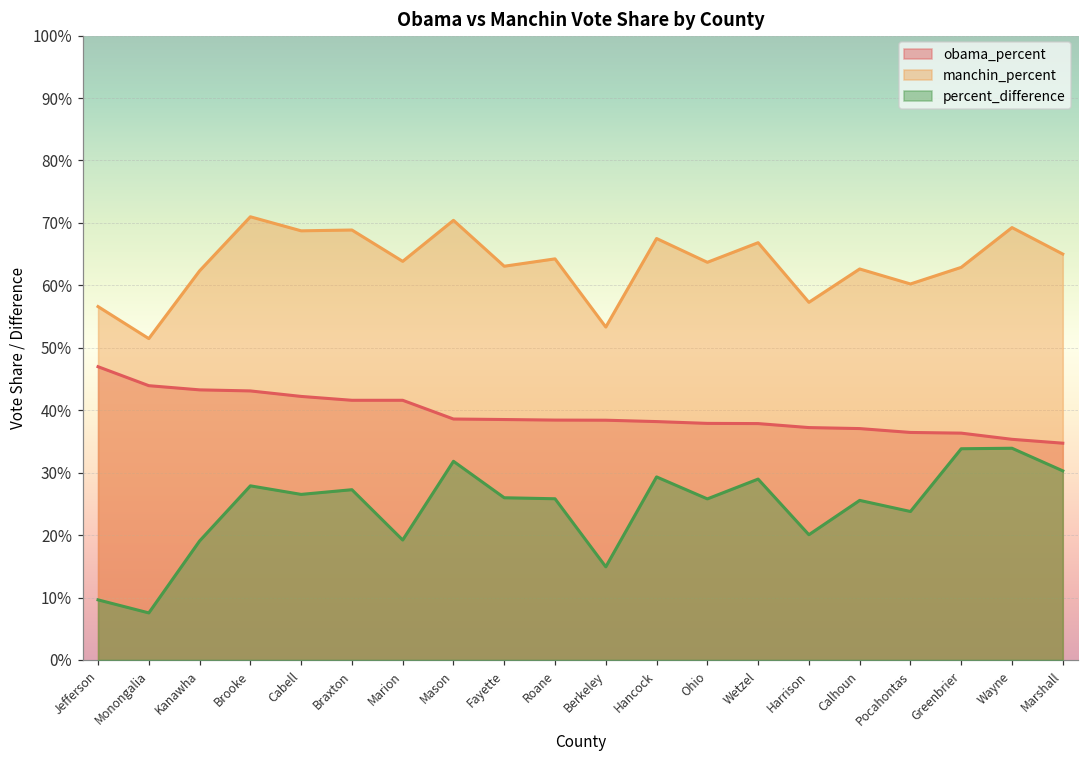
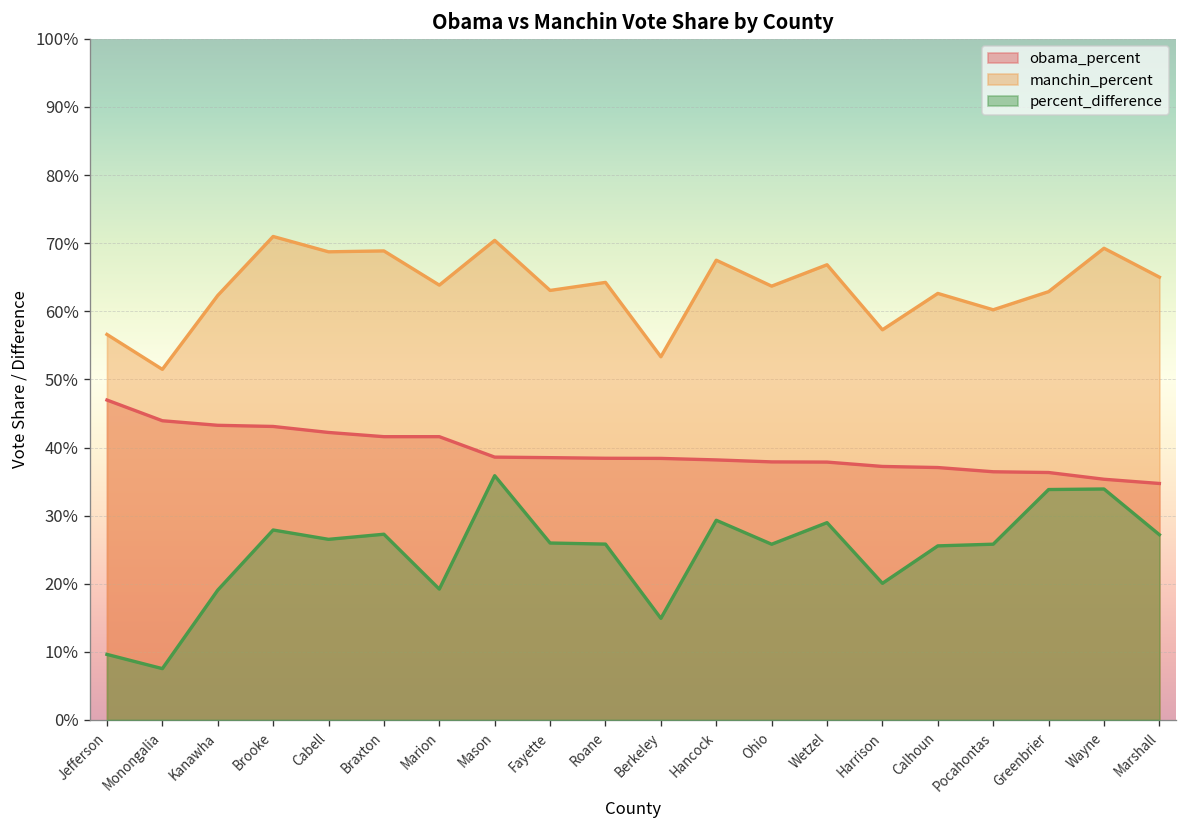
  {
    "percent_difference": {
      "Jefferson": "10%",
      "Monongalia": "8%",
      "Kanawha": "19%",
      "Brooke": "28%",
      "Cabell": "27%",
      "Braxton": "27%",
      "Marion": "19%",
-     "Mason": "32%",
+     "Mason": "36%",
      "Fayette": "26%",
      "Roane": "26%",
      "Berkeley": "15%",
      "Hancock": "29%",
      "Ohio": "26%",
      "Wetzel": "29%",
      "Harrison": "20%",
      "Calhoun": "26%",
-     "Pocahontas": "24%",
+     "Pocahontas": "26%",
      "Greenbrier": "34%",
      "Wayne": "34%",
-     "Marshall": "30%"
+     "Marshall": "27%"
    }
  }
